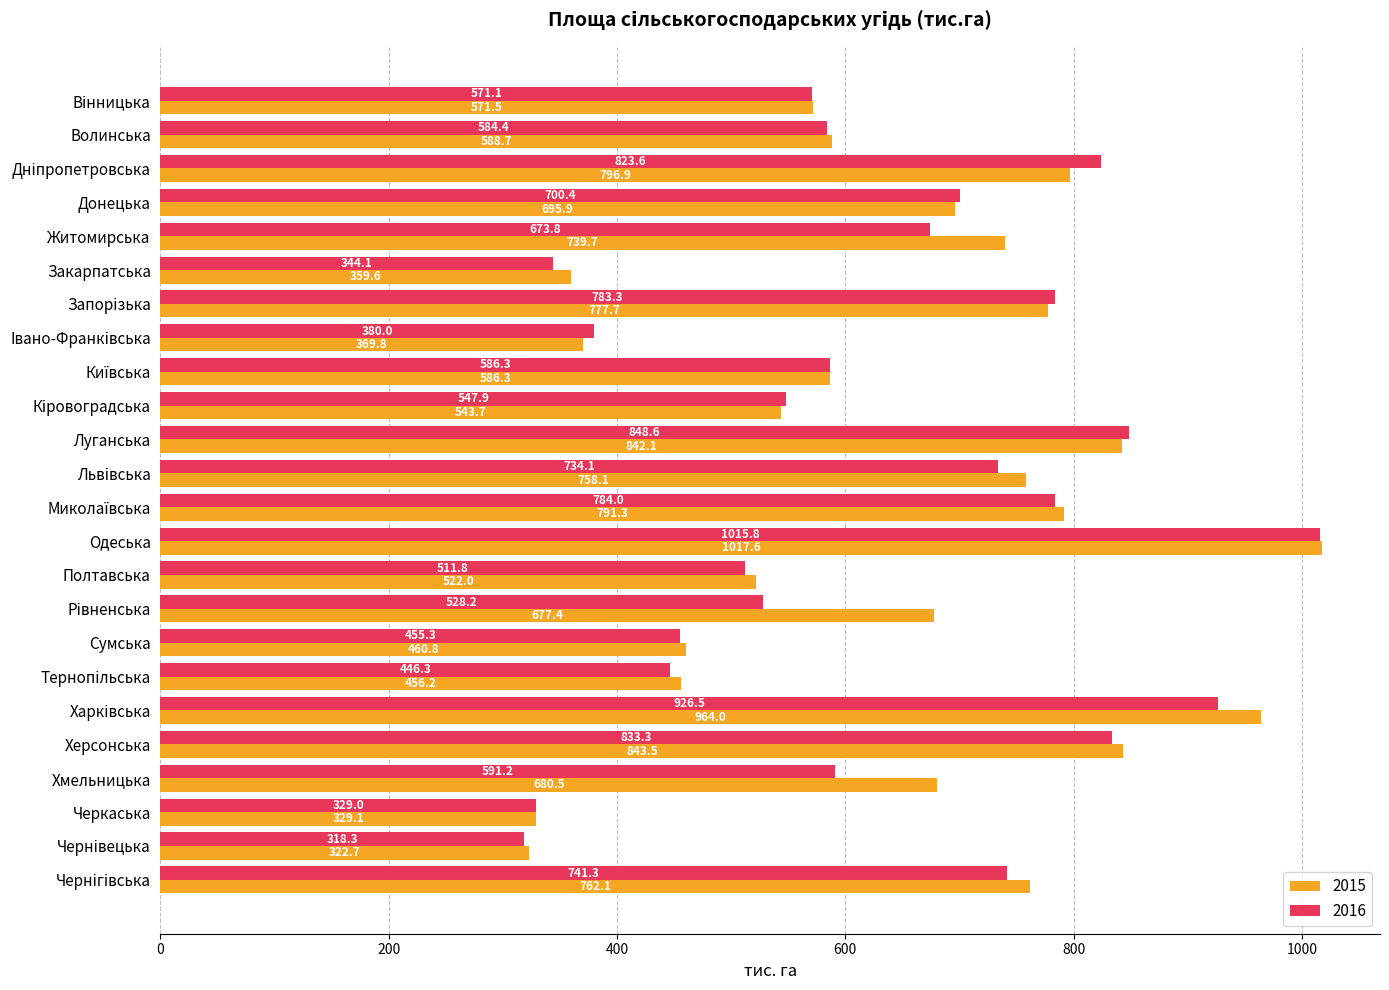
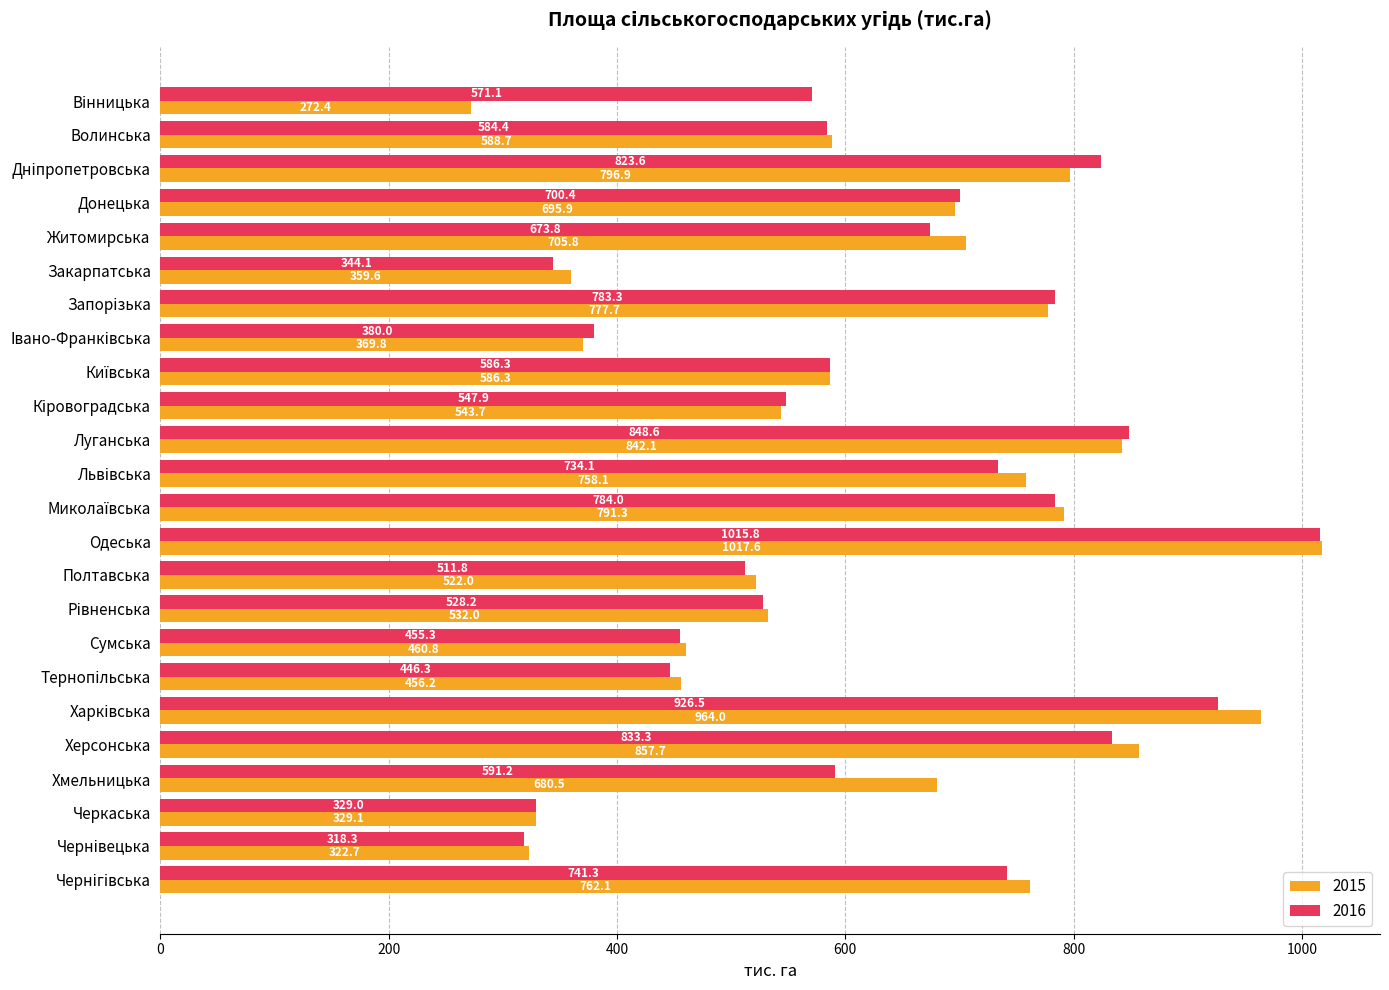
  {
    "2015": {
-     "Вінницька": 571.5,
+     "Вінницька": 272.4,
      "Волинська": 588.7,
      "Дніпропетровська": 796.9,
      "Донецька": 695.9,
-     "Житомирська": 739.7,
+     "Житомирська": 705.8,
      "Закарпатська": 359.6,
      "Запорізька": 777.7,
      "Івано-Франківська": 369.8,
      "Київська": 586.3,
      "Кіровоградська": 543.7,
      "Луганська": 842.1,
      "Львівська": 758.1,
      "Миколаївська": 791.3,
      "Одеська": 1017.6,
      "Полтавська": 522.0,
-     "Рівненська": 677.4,
+     "Рівненська": 532.0,
      "Сумська": 460.8,
      "Тернопільська": 456.2,
      "Харківська": 964.0,
-     "Херсонська": 843.5,
+     "Херсонська": 857.7,
      "Хмельницька": 680.5,
      "Черкаська": 329.1,
      "Чернівецька": 322.7,
      "Чернігівська": 762.1
    },
    "2016": {
      "Вінницька": 571.1,
      "Волинська": 584.4,
      "Дніпропетровська": 823.6,
      "Донецька": 700.4,
      "Житомирська": 673.8,
      "Закарпатська": 344.1,
      "Запорізька": 783.3,
      "Івано-Франківська": 380.0,
      "Київська": 586.3,
      "Кіровоградська": 547.9,
      "Луганська": 848.6,
      "Львівська": 734.1,
      "Миколаївська": 784.0,
      "Одеська": 1015.8,
      "Полтавська": 511.8,
      "Рівненська": 528.2,
      "Сумська": 455.3,
      "Тернопільська": 446.3,
      "Харківська": 926.5,
      "Херсонська": 833.3,
      "Хмельницька": 591.2,
      "Черкаська": 329.0,
      "Чернівецька": 318.3,
      "Чернігівська": 741.3
    }
  }
